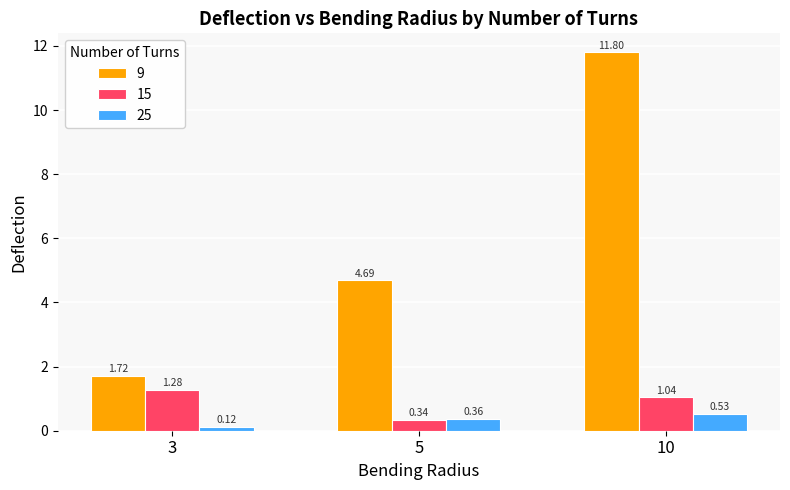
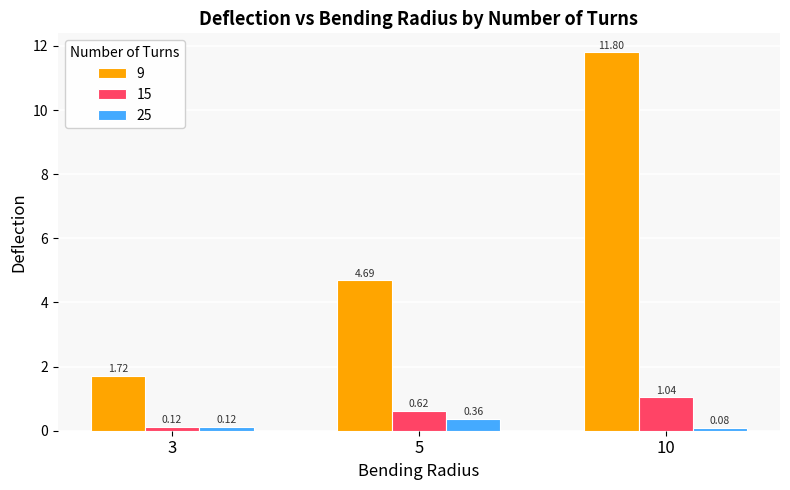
  {
    "9": {
      "3": 1.72,
      "5": 4.69,
      "10": 11.80
    },
    "15": {
-     "3": 1.28,
-     "5": 0.34,
+     "3": 0.12,
+     "5": 0.62,
      "10": 1.04
    },
    "25": {
      "3": 0.12,
      "5": 0.36,
-     "10": 0.53
+     "10": 0.08
    }
  }
